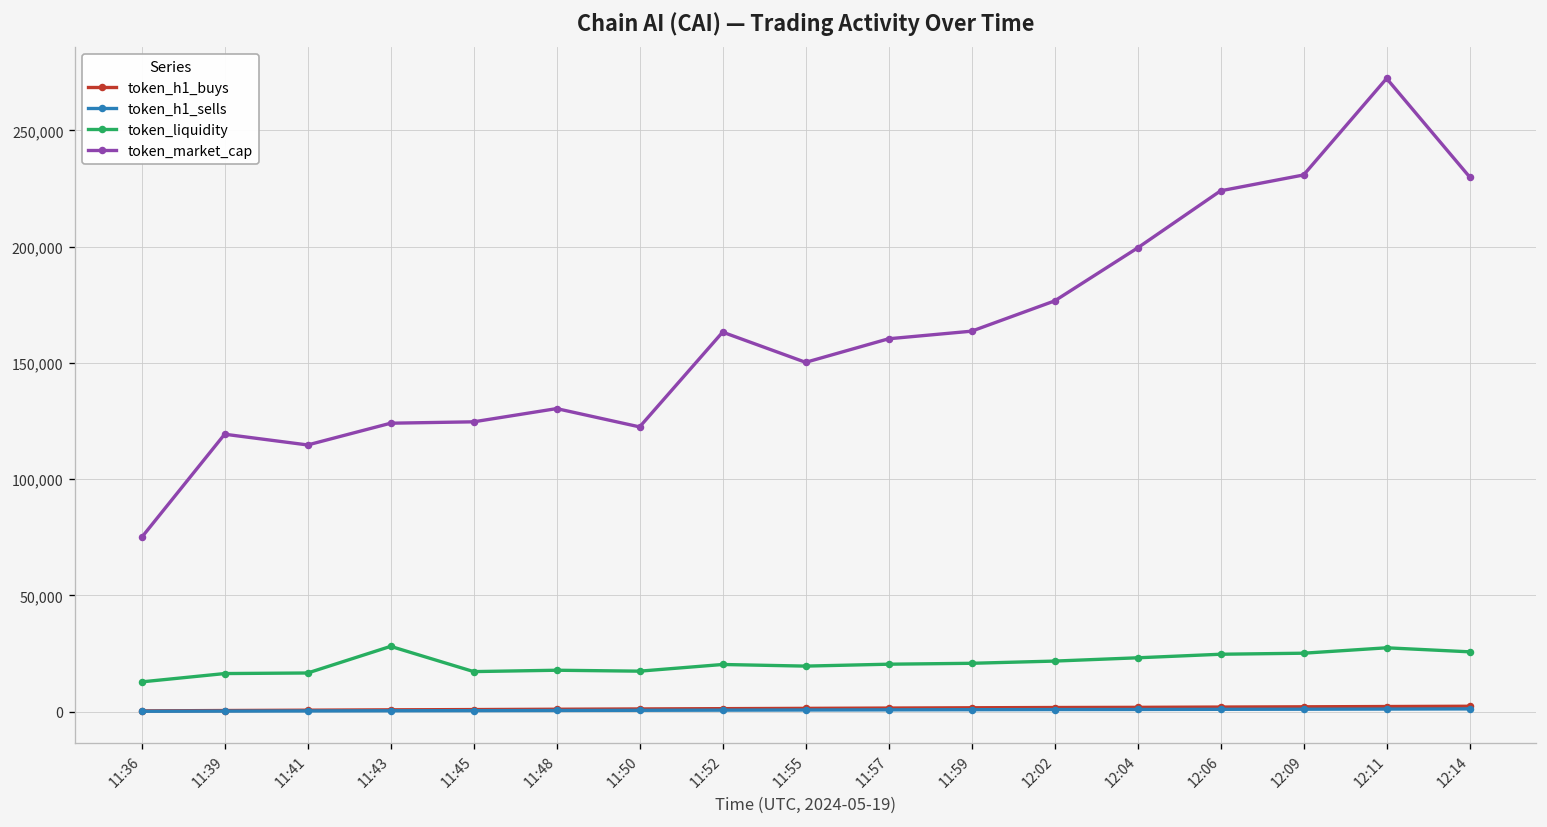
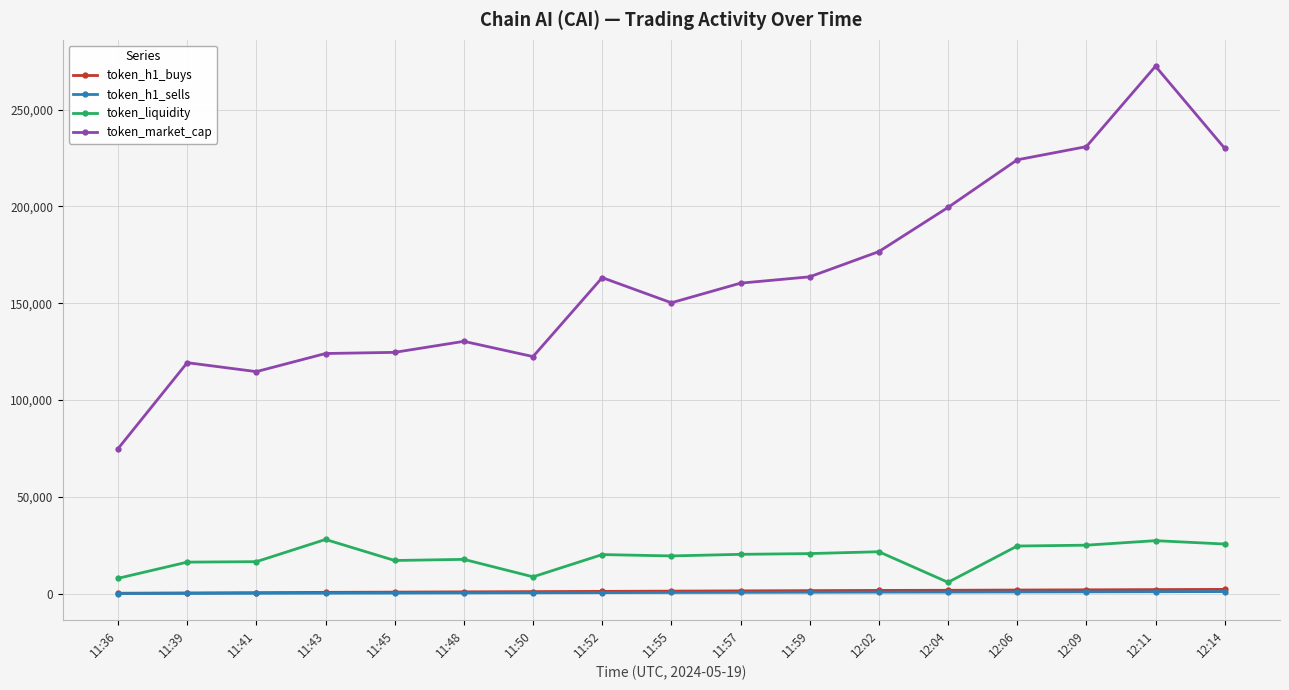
  {
    "token_liquidity": {
-     "11:36": "13,000",
+     "11:36": "8,000",
      "11:39": "16,000",
      "11:41": "17,000",
      "11:43": "28,000",
      "11:45": "17,000",
      "11:48": "18,000",
-     "11:50": "17,000",
+     "11:50": "9,000",
      "11:52": "20,000",
      "11:55": "20,000",
      "11:57": "20,000",
      "11:59": "21,000",
      "12:02": "22,000",
-     "12:04": "23,000",
+     "12:04": "6,000",
      "12:06": "25,000",
      "12:09": "25,000",
      "12:11": "27,000",
      "12:14": "26,000"
    },
    "token_market_cap": {
      "11:36": "75,000",
      "11:39": "119,000",
      "11:41": "115,000",
      "11:43": "124,000",
      "11:45": "125,000",
      "11:48": "130,000",
      "11:50": "122,000",
      "11:52": "163,000",
      "11:55": "150,000",
      "11:57": "160,000",
      "11:59": "164,000",
      "12:02": "177,000",
      "12:04": "199,000",
      "12:06": "224,000",
      "12:09": "231,000",
      "12:11": "272,000",
      "12:14": "230,000"
    }
  }
